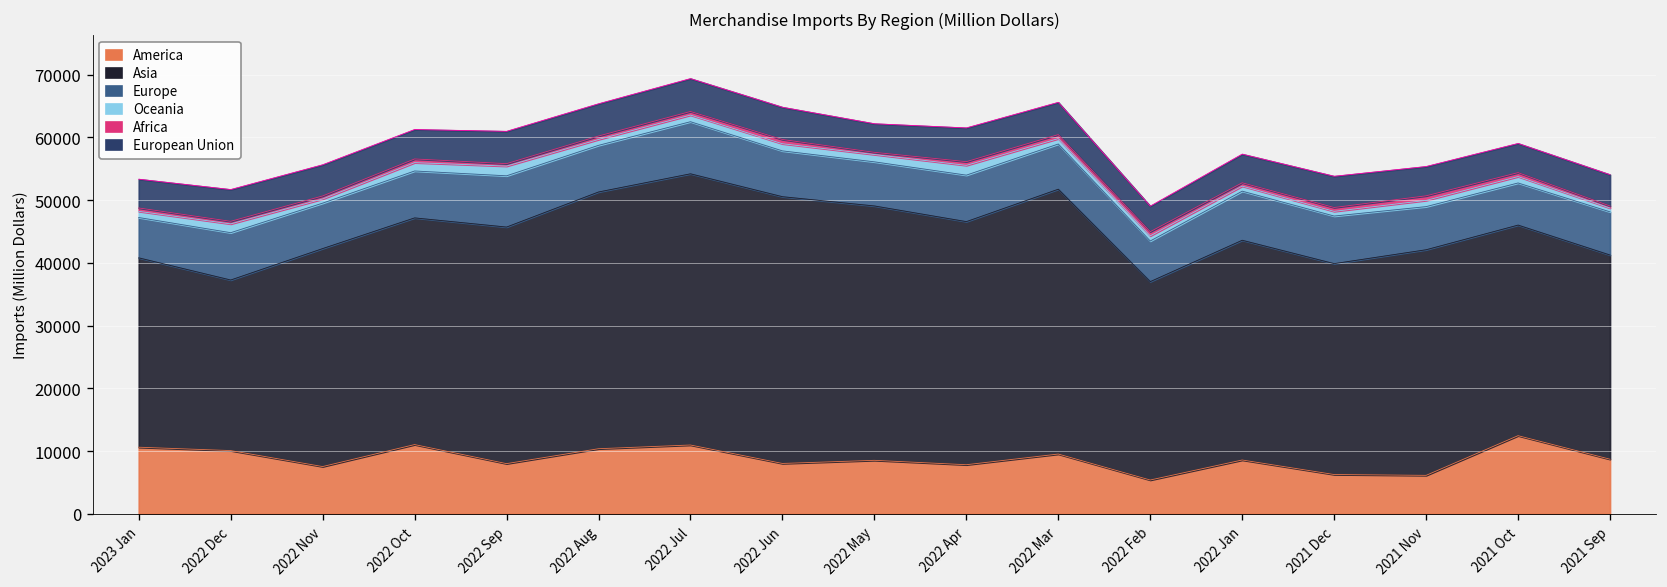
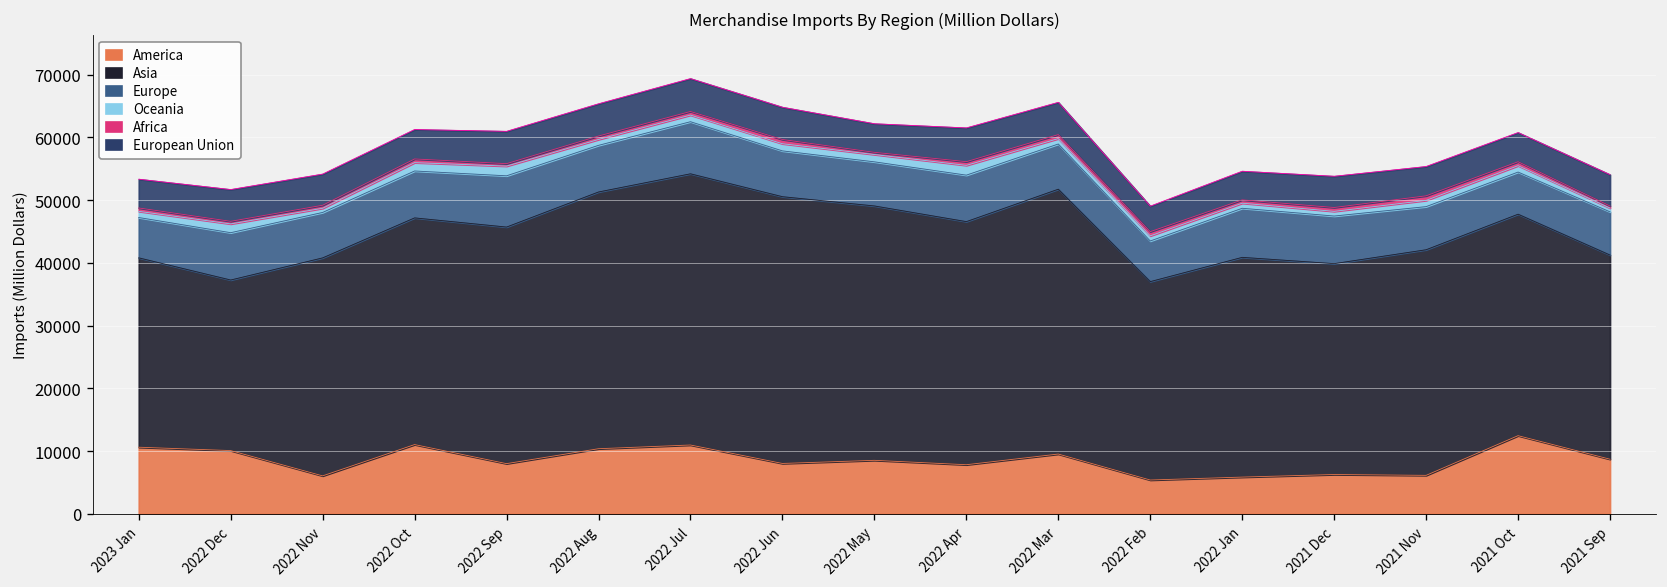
  {
    "America": {
      "2023 Jan": 11000,
      "2022 Dec": 10000,
-     "2022 Nov": 8000,
+     "2022 Nov": 6000,
      "2022 Oct": 11000,
      "2022 Sep": 8000,
      "2022 Aug": 10000,
      "2022 Jul": 11000,
      "2022 Jun": 8000,
      "2022 May": 9000,
      "2022 Apr": 8000,
      "2022 Mar": 10000,
      "2022 Feb": 5000,
-     "2022 Jan": 9000,
+     "2022 Jan": 6000,
      "2021 Dec": 6000,
      "2021 Nov": 6000,
      "2021 Oct": 12000,
      "2021 Sep": 9000
    },
    "Asia": {
      "2023 Jan": 30000,
      "2022 Dec": 27000,
      "2022 Nov": 35000,
      "2022 Oct": 36000,
      "2022 Sep": 38000,
      "2022 Aug": 41000,
      "2022 Jul": 43000,
      "2022 Jun": 43000,
      "2022 May": 41000,
      "2022 Apr": 39000,
      "2022 Mar": 42000,
      "2022 Feb": 32000,
      "2022 Jan": 35000,
      "2021 Dec": 34000,
      "2021 Nov": 36000,
-     "2021 Oct": 34000,
+     "2021 Oct": 35000,
      "2021 Sep": 33000
    },
    "Oceania": {
      "2023 Jan": 1000,
      "2022 Oct": 1000,
      "2022 Aug": 1000,
      "2022 Jul": 1000,
      "2022 Jun": 1000,
      "2022 Apr": 2000,
      "2022 Mar": 1000,
      "2022 Feb": 1000,
      "2022 Jan": 1000,
      "2021 Dec": 1000,
      "2021 Nov": 1000,
      "2021 Oct": 1000
    },
    "Africa": {
      "2023 Jan": 1000,
      "2022 Oct": 1000,
      "2022 Aug": 1000,
      "2022 Jul": 1000,
      "2022 Jun": 1000,
      "2022 Apr": 1000,
      "2022 Mar": 1000,
      "2022 Feb": 1000,
      "2022 Jan": 1000,
      "2021 Dec": 1000,
      "2021 Nov": 1000,
      "2021 Oct": 1000
    }
  }
